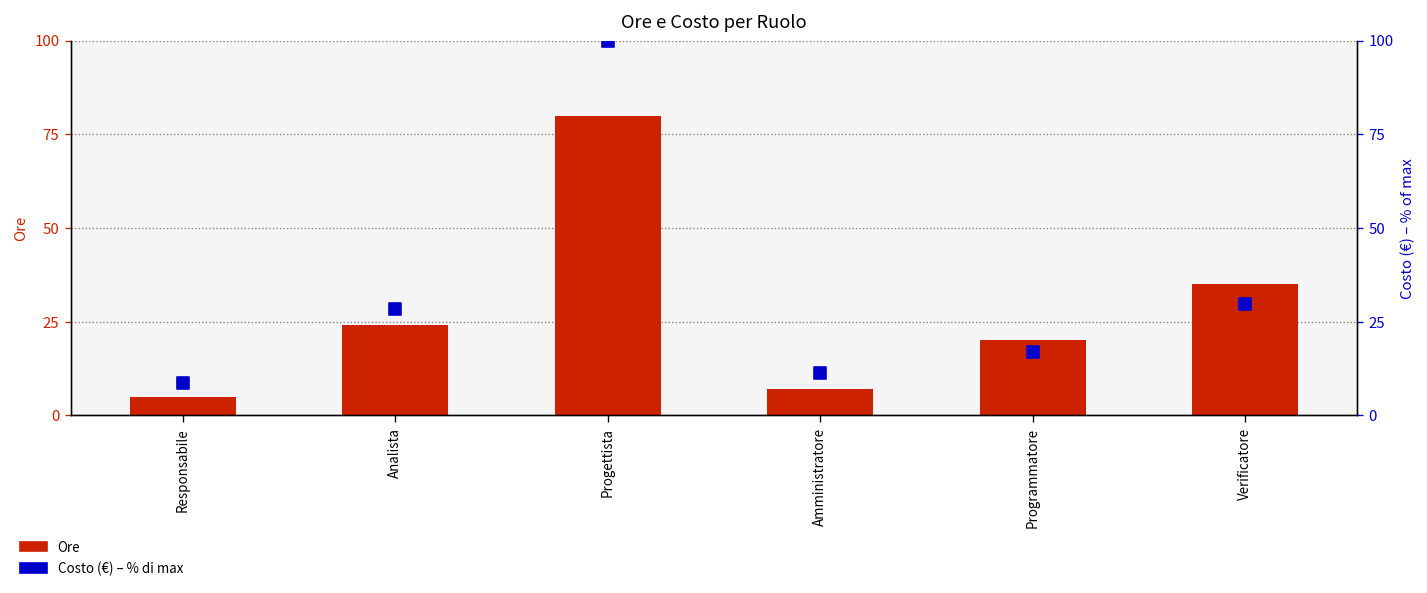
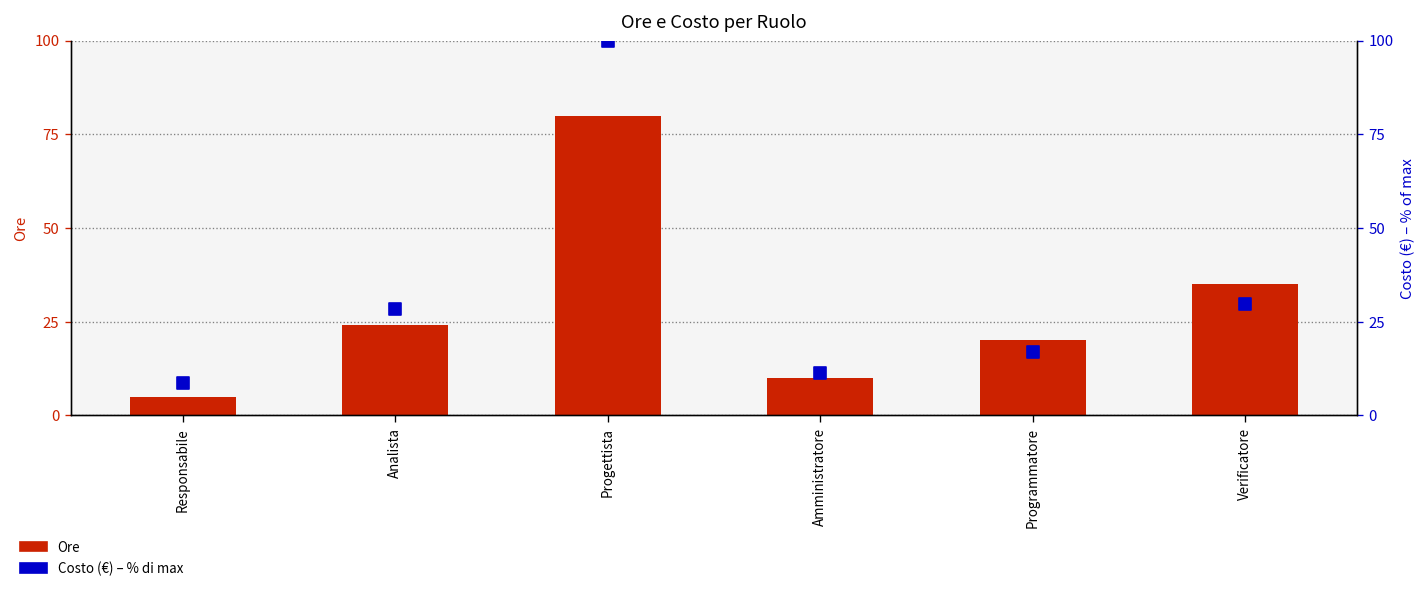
  {
    "Ore": {
      "Responsabile": 5,
      "Analista": 24,
      "Progettista": 80,
-     "Amministratore": 7,
+     "Amministratore": 10,
      "Programmatore": 20,
      "Verificatore": 35
    }
  }
